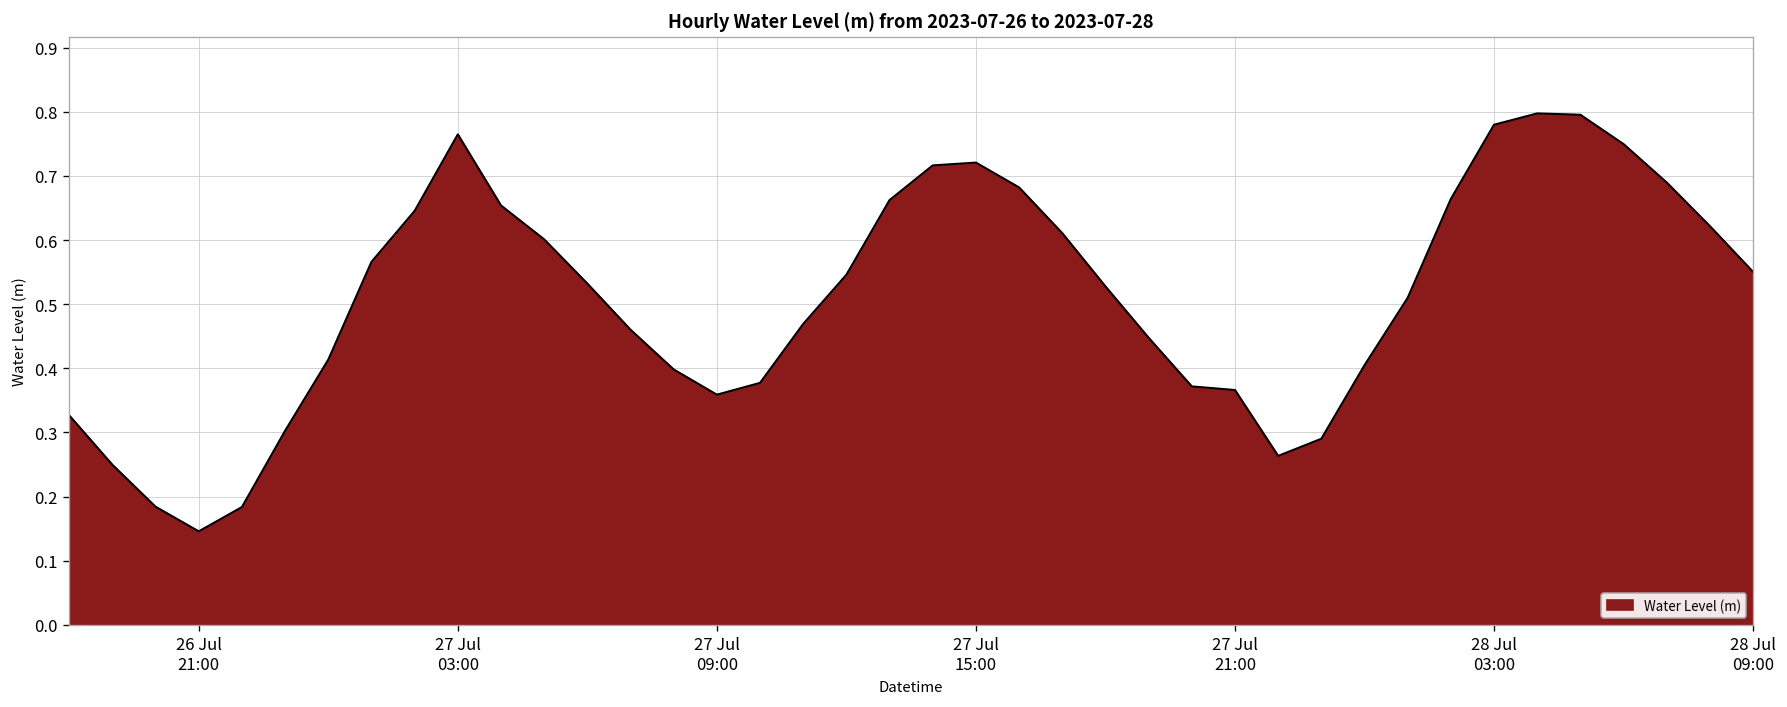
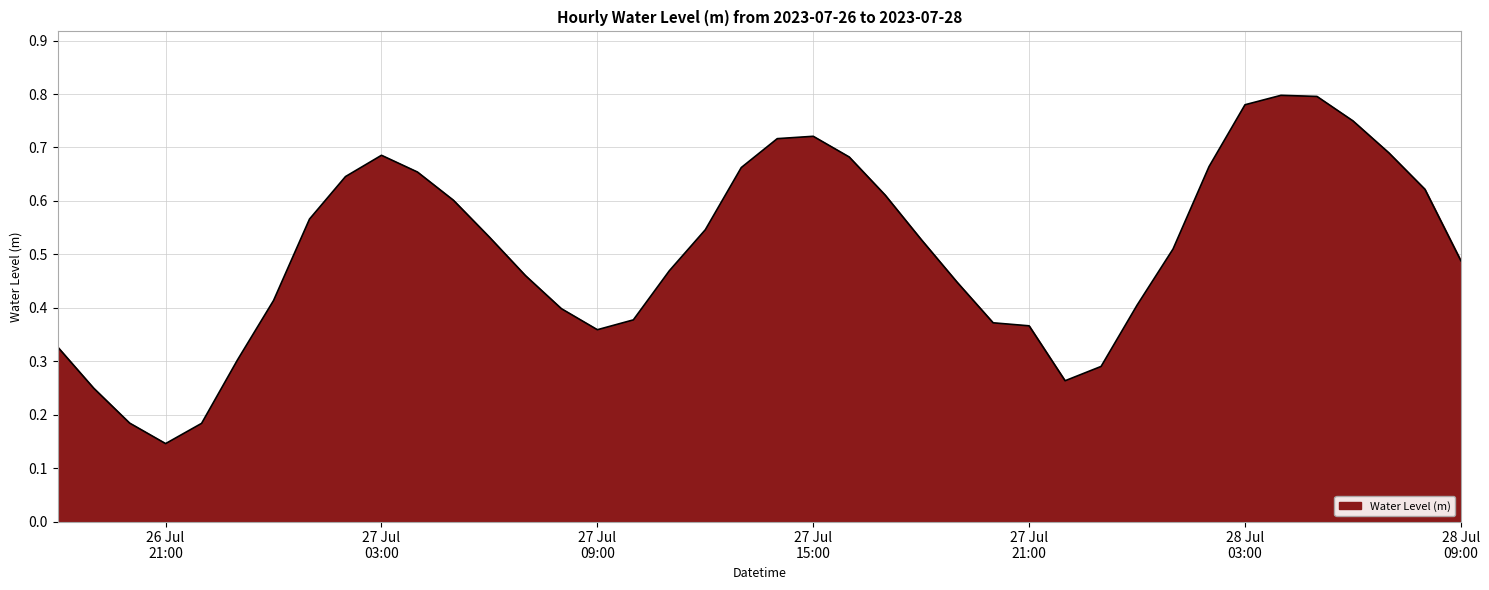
  {
    "26 Jul 21:00": 0.15,
-   "27 Jul 03:00": 0.76,
+   "27 Jul 03:00": 0.69,
    "27 Jul 09:00": 0.36,
    "27 Jul 15:00": 0.72,
    "27 Jul 21:00": 0.37,
    "28 Jul 03:00": 0.78,
-   "28 Jul 09:00": 0.55
+   "28 Jul 09:00": 0.49
  }
